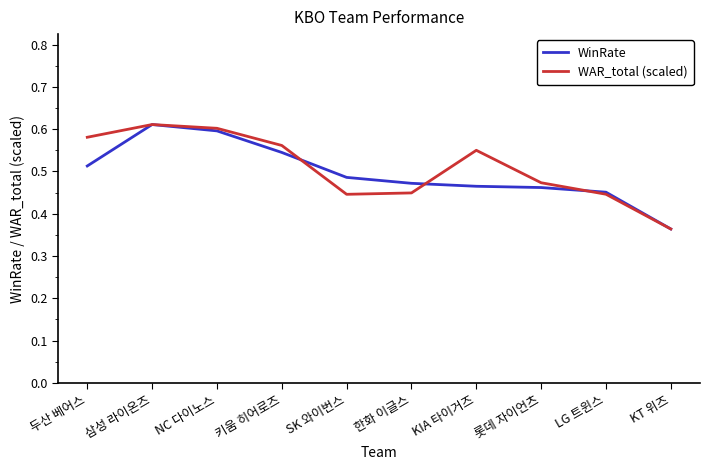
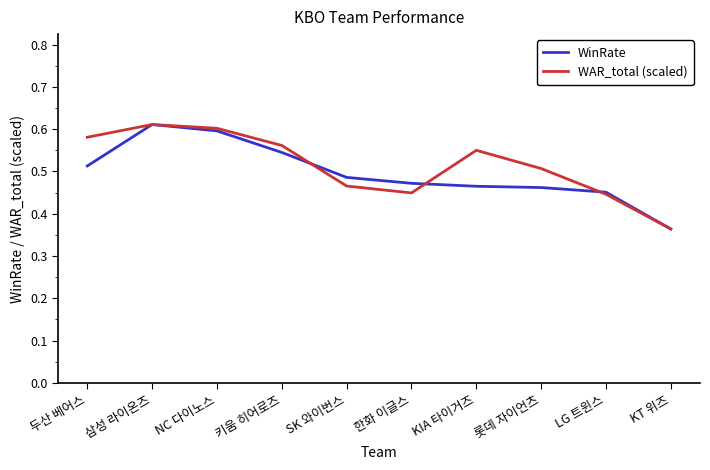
  {
    "WinRate": {
      "두산 베어스": 0.51,
      "NC 다이노스": 0.60,
      "키움 히어로즈": 0.55,
      "SK 와이번스": 0.49,
      "한화 이글스": 0.47,
      "KIA 타이거즈": 0.47,
      "롯데 자이언츠": 0.46
    },
    "WAR_total (scaled)": {
      "두산 베어스": 0.58,
      "NC 다이노스": 0.60,
      "키움 히어로즈": 0.56,
-     "SK 와이번스": 0.45,
+     "SK 와이번스": 0.47,
      "한화 이글스": 0.45,
      "KIA 타이거즈": 0.55,
-     "롯데 자이언츠": 0.47
+     "롯데 자이언츠": 0.51
    }
  }
